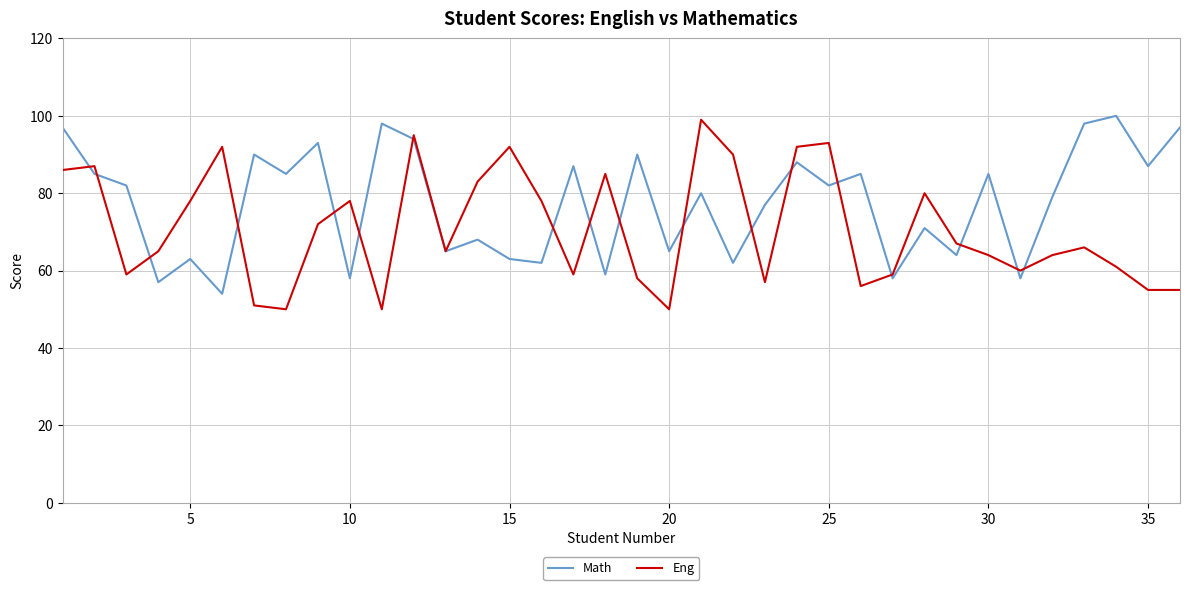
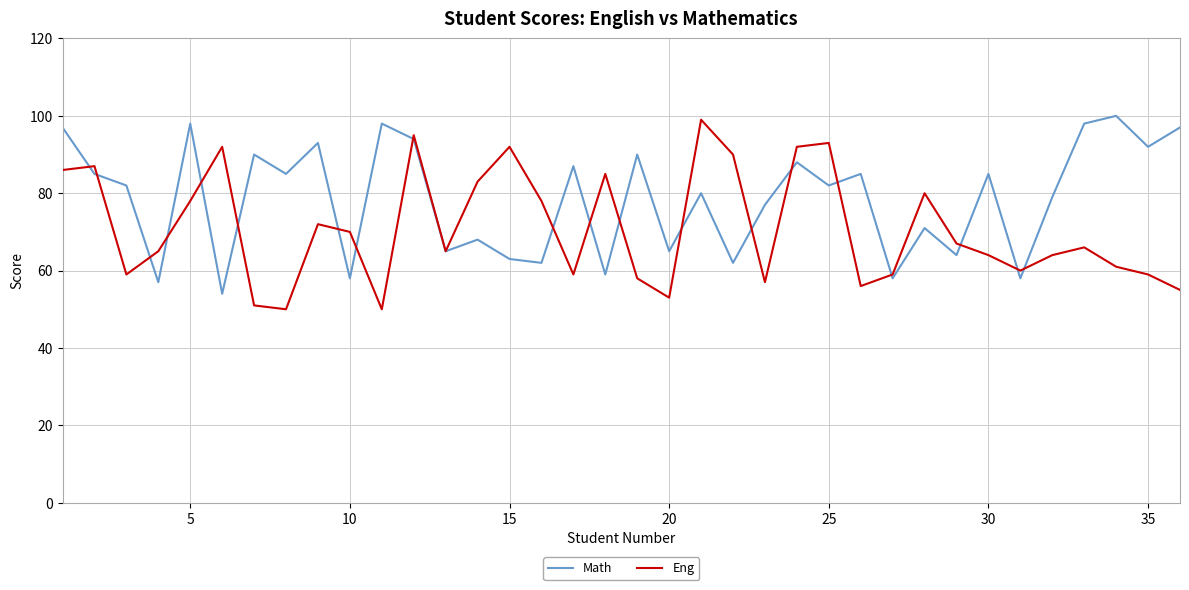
  {
    "Math": {
-     "5": 63,
+     "5": 98,
      "10": 58,
      "15": 63,
      "20": 65,
      "25": 82,
      "30": 85,
-     "35": 87
+     "35": 92
    },
    "Eng": {
      "5": 78,
-     "10": 78,
+     "10": 70,
      "15": 92,
-     "20": 50,
+     "20": 53,
      "25": 93,
      "30": 64,
-     "35": 55
+     "35": 59
    }
  }
